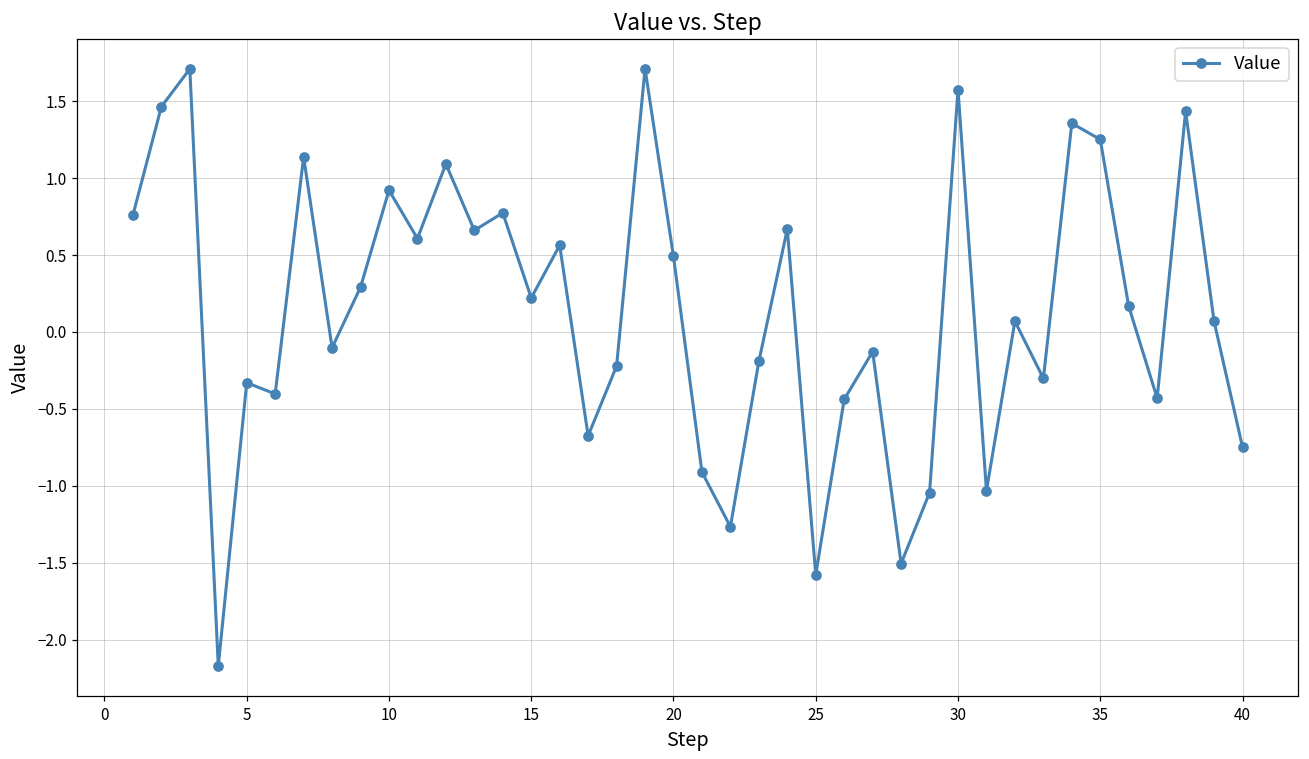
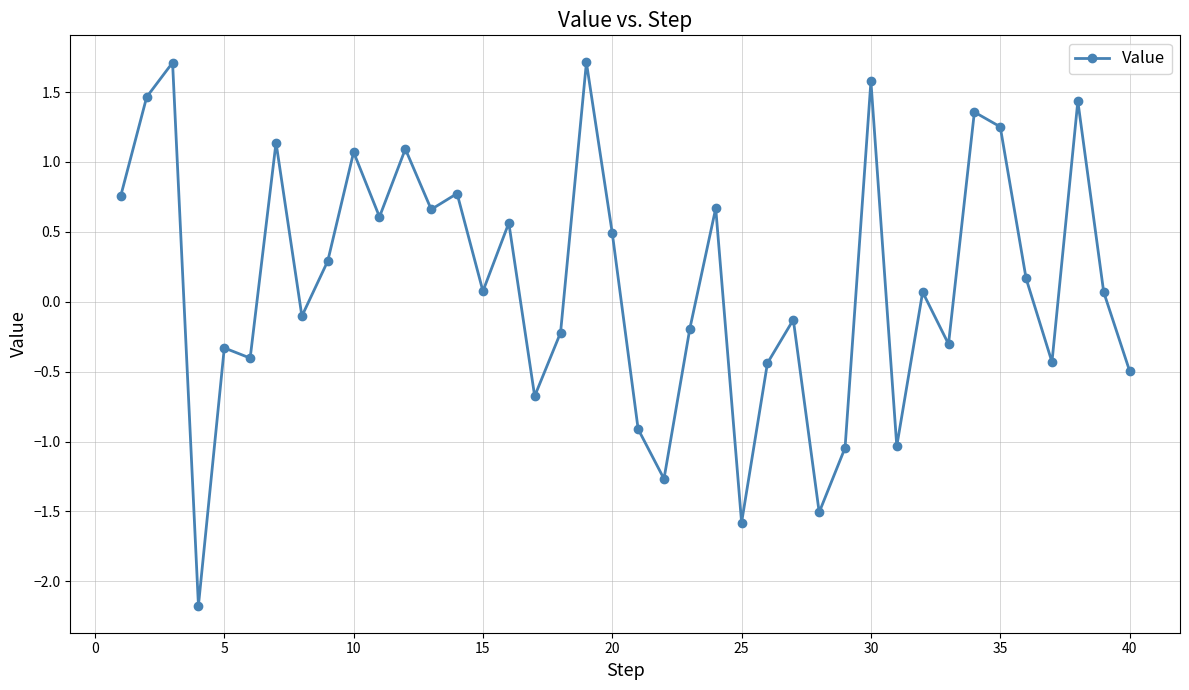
  {
    "5": -0.33,
-   "10": 0.92,
-   "15": 0.22,
+   "10": 1.07,
+   "15": 0.08,
    "20": 0.49,
    "25": -1.58,
    "30": 1.58,
    "35": 1.25,
-   "40": -0.75
+   "40": -0.49
  }
